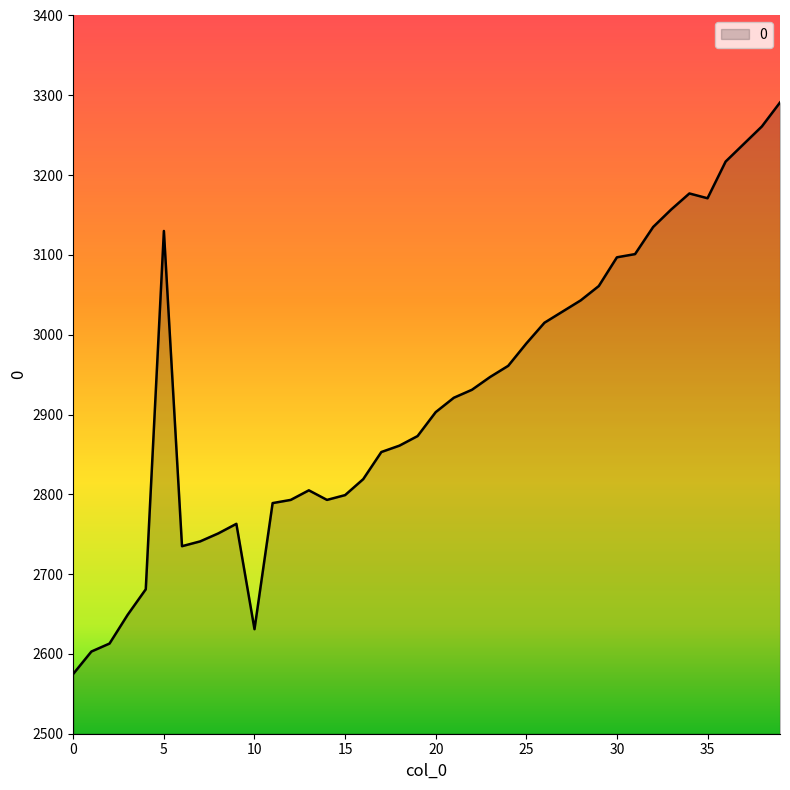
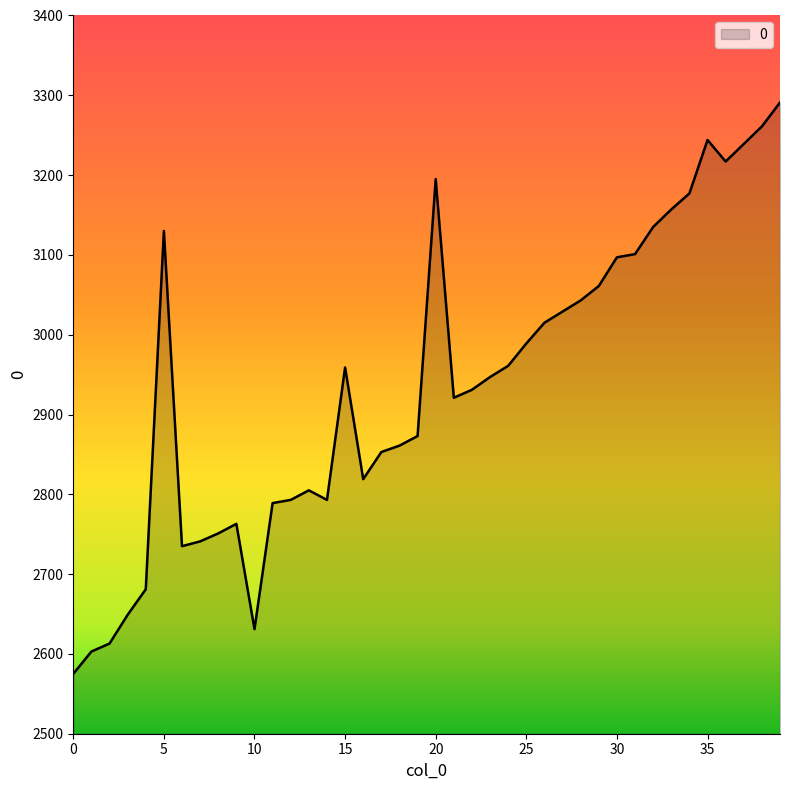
  {
    "0": 2580,
    "5": 3130,
    "10": 2630,
-   "15": 2800,
-   "20": 2900,
+   "15": 2960,
+   "20": 3200,
    "25": 2990,
    "30": 3100,
-   "35": 3170
+   "35": 3240
  }
